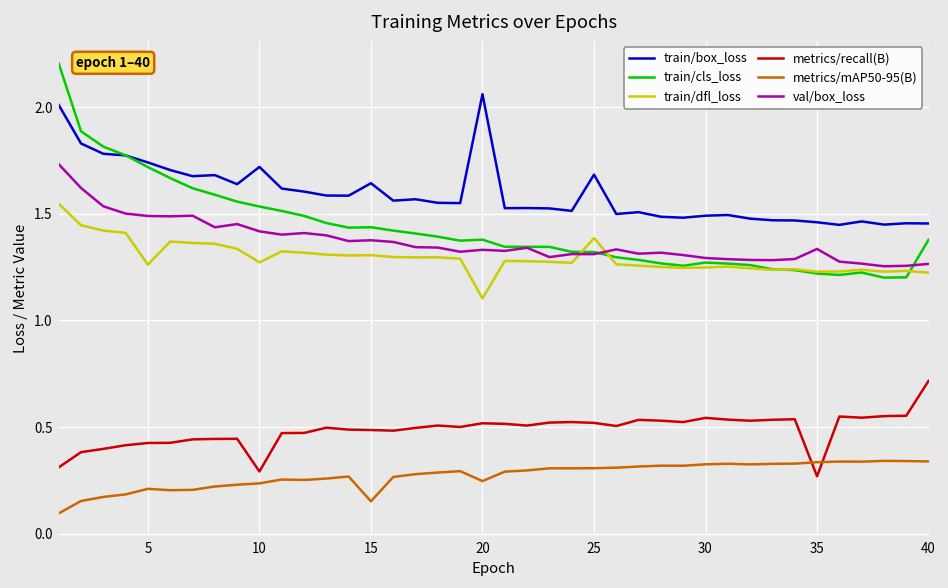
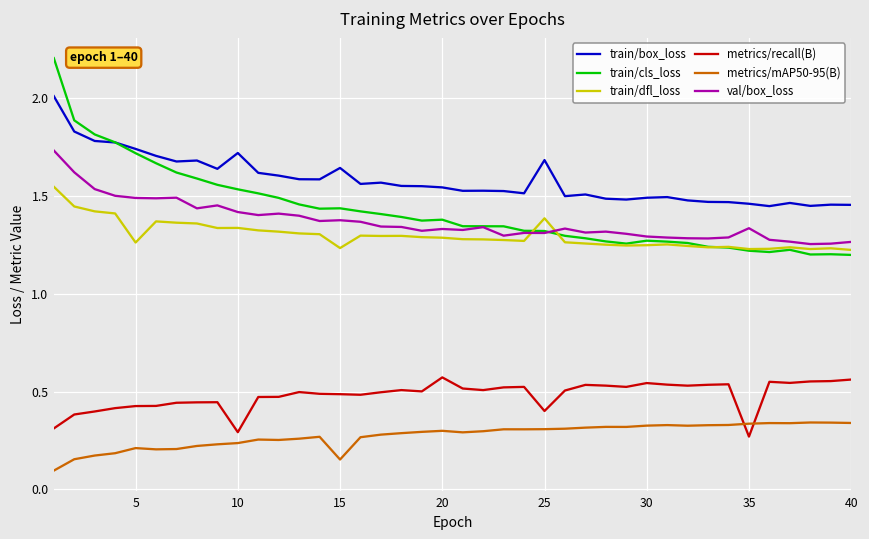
  {
    "train/box_loss": {
      "5": 1.74,
      "10": 1.72,
      "15": 1.64,
-     "20": 2.06,
+     "20": 1.54,
      "25": 1.68,
      "30": 1.49,
      "35": 1.46,
      "40": 1.45
    },
    "train/cls_loss": {
      "5": 1.72,
      "10": 1.53,
      "15": 1.44,
      "20": 1.38,
      "30": 1.27,
-     "40": 1.38
+     "40": 1.20
    },
    "train/dfl_loss": {
      "5": 1.26,
-     "10": 1.27,
-     "15": 1.31,
-     "20": 1.10,
+     "10": 1.34,
+     "15": 1.23,
+     "20": 1.29,
      "25": 1.39,
      "30": 1.25,
      "40": 1.22
    },
    "metrics/recall(B)": {
      "5": 0.43,
      "10": 0.29,
      "15": 0.49,
-     "20": 0.52,
-     "25": 0.52,
+     "20": 0.57,
+     "25": 0.40,
      "30": 0.54,
      "35": 0.27,
-     "40": 0.72
+     "40": 0.56
    },
    "metrics/mAP50-95(B)": {
      "5": 0.21,
      "10": 0.24,
      "15": 0.15,
-     "20": 0.25,
+     "20": 0.30,
      "25": 0.31,
      "30": 0.33,
      "35": 0.34,
      "40": 0.34
    },
    "val/box_loss": {
      "5": 1.49,
      "10": 1.42,
      "15": 1.38,
      "20": 1.33,
      "30": 1.29,
      "35": 1.34,
      "40": 1.27
    }
  }
